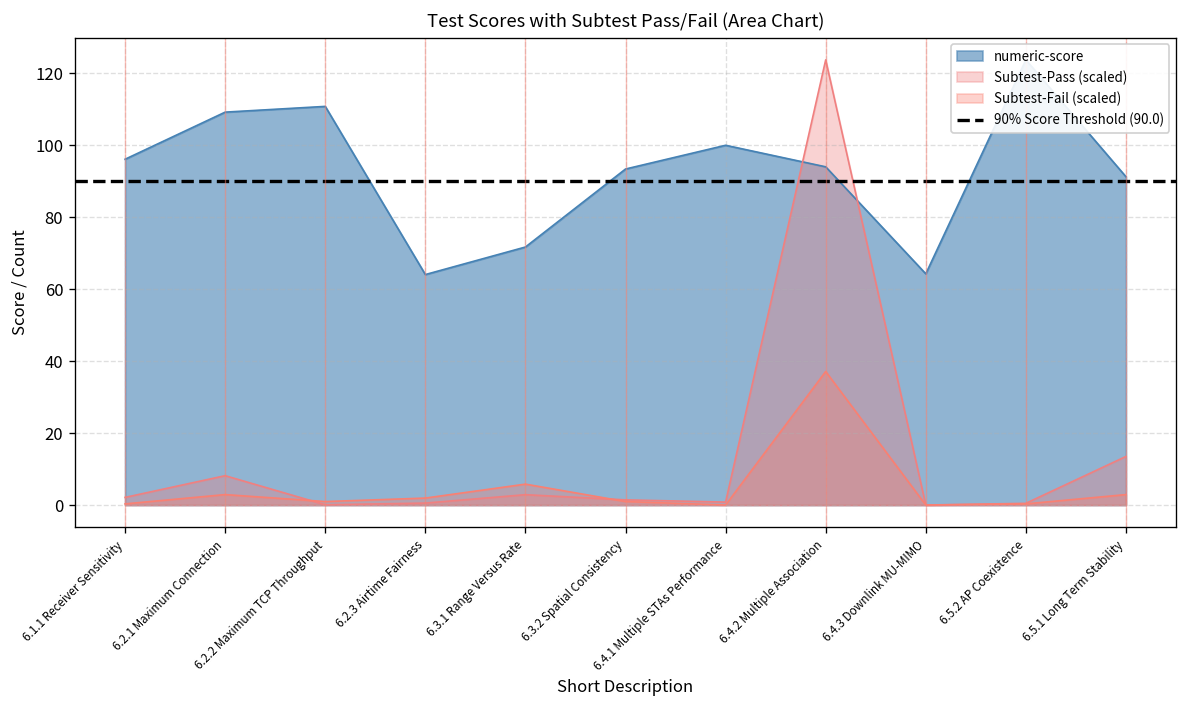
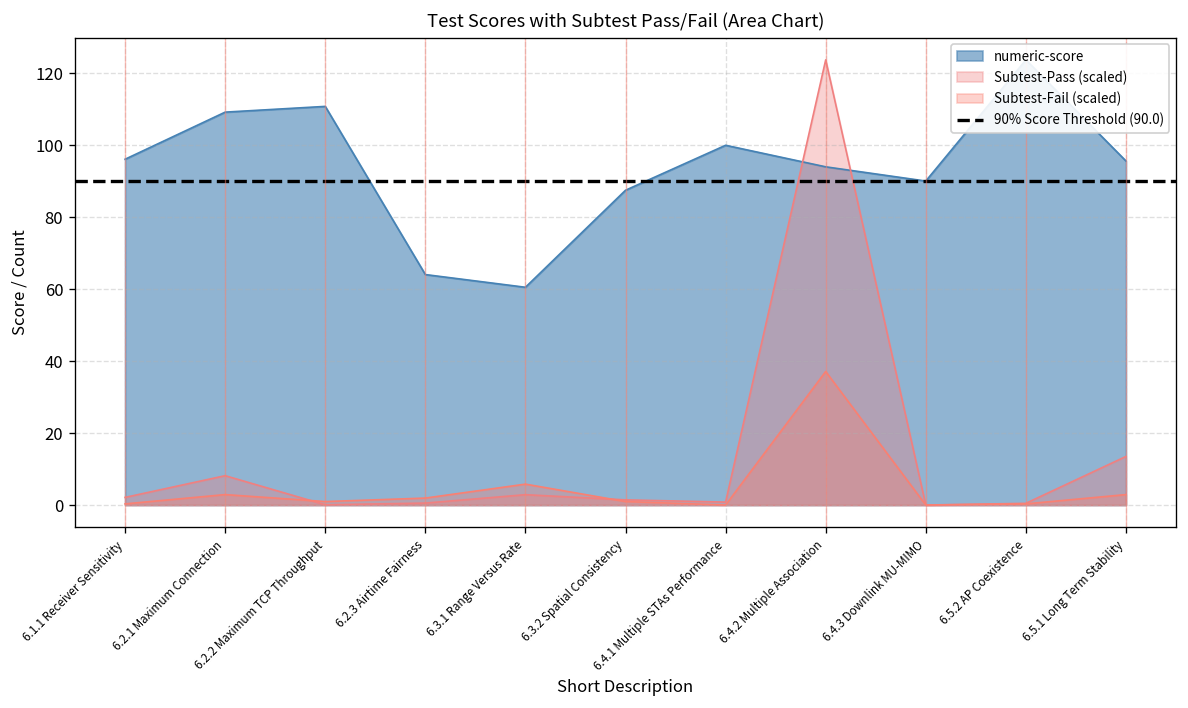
  {
    "numeric-score": {
      "6.1.1 Receiver Sensitivity": 96,
      "6.2.1 Maximum Connection": 109,
      "6.2.2 Maximum TCP Throughput": 111,
      "6.2.3 Airtime Fairness": 64,
-     "6.3.1 Range Versus Rate": 72,
-     "6.3.2 Spatial Consistency": 93,
+     "6.3.1 Range Versus Rate": 61,
+     "6.3.2 Spatial Consistency": 88,
      "6.4.1 Multiple STAs Performance": 100,
      "6.4.2 Multiple Association": 94,
-     "6.4.3 Downlink MU-MIMO": 64,
-     "6.5.1 Long Term Stability": 91
+     "6.4.3 Downlink MU-MIMO": 90,
+     "6.5.1 Long Term Stability": 96
    }
  }
